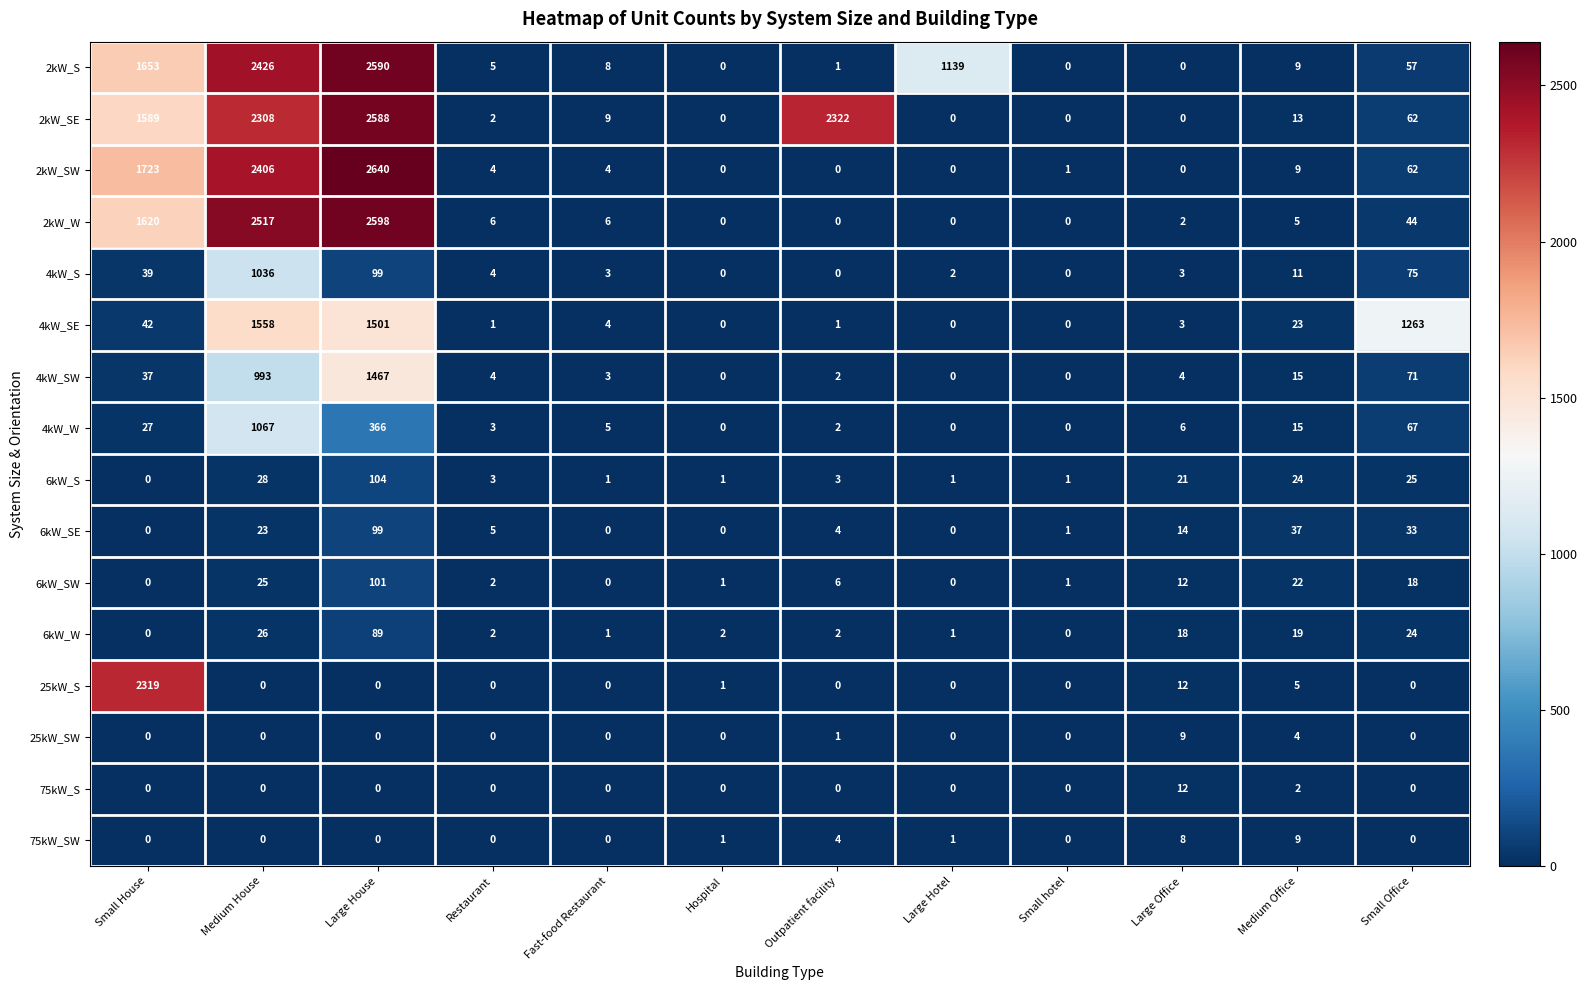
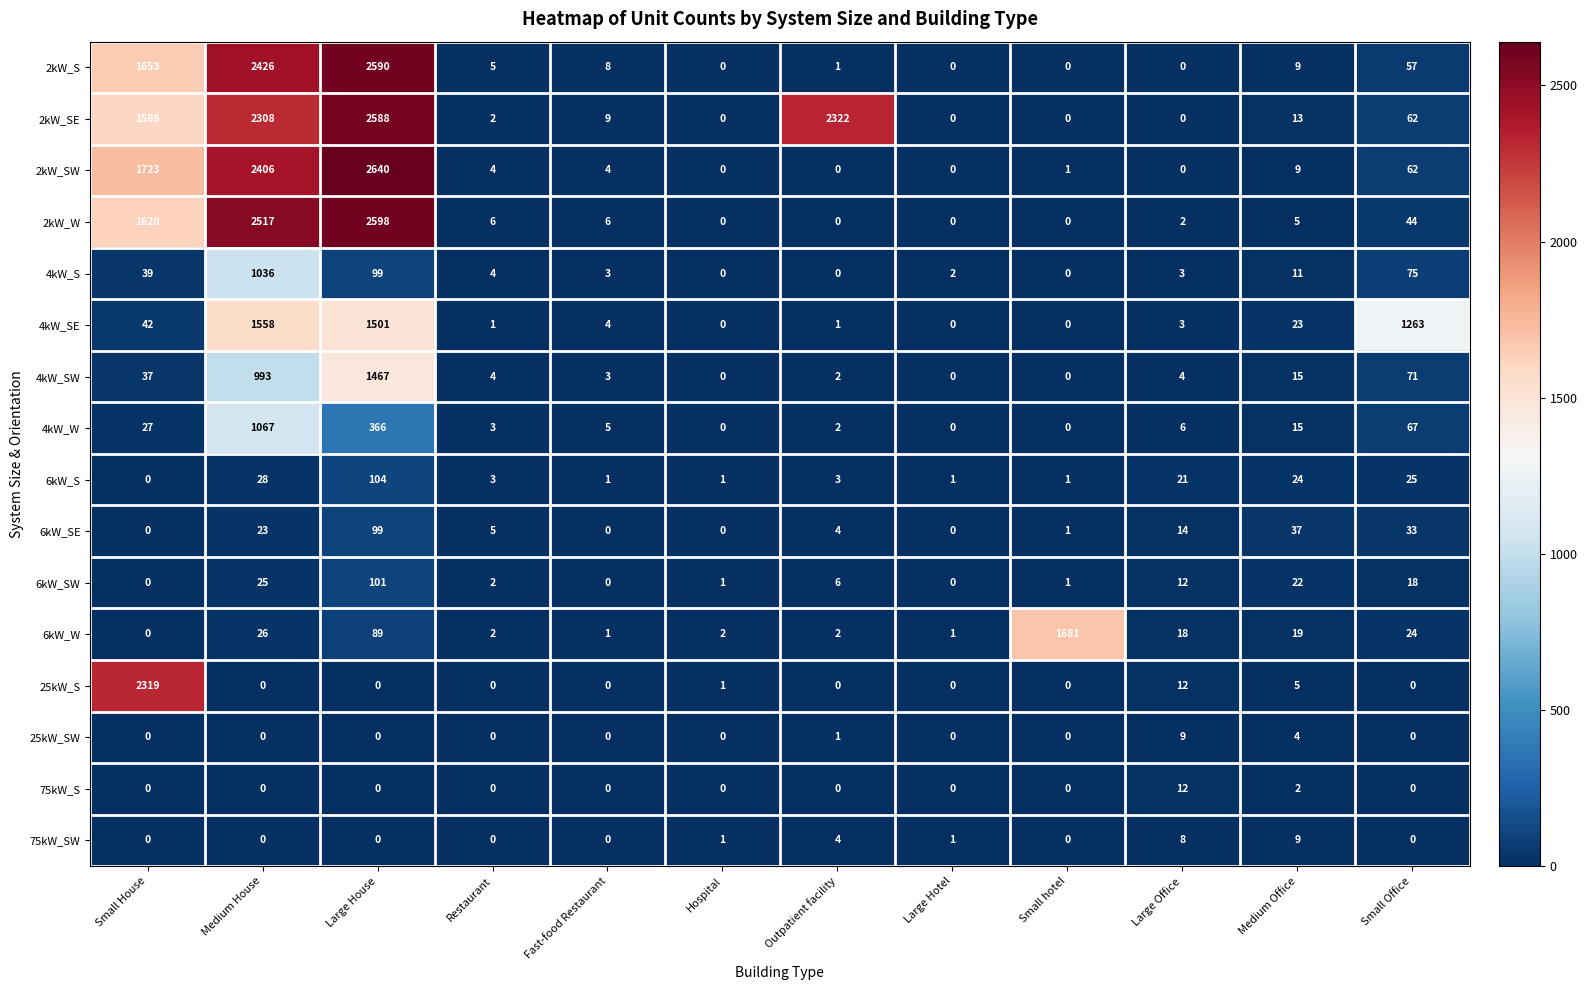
  {
    "2kW_S": {
      "Small House": 1653,
      "Medium House": 2426,
      "Large House": 2590,
      "Restaurant": 5,
      "Fast-food Restaurant": 8,
      "Hospital": 0,
      "Outpatient facility": 1,
-     "Large Hotel": 1139,
+     "Large Hotel": 0,
      "Small hotel": 0,
      "Large Office": 0,
      "Medium Office": 9,
      "Small Office": 57
    },
    "2kW_SE": {
      "Small House": 1589,
      "Medium House": 2308,
      "Large House": 2588,
      "Restaurant": 2,
      "Fast-food Restaurant": 9,
      "Hospital": 0,
      "Outpatient facility": 2322,
      "Large Hotel": 0,
      "Small hotel": 0,
      "Large Office": 0,
      "Medium Office": 13,
      "Small Office": 62
    },
    "2kW_SW": {
      "Small House": 1723,
      "Medium House": 2406,
      "Large House": 2640,
      "Restaurant": 4,
      "Fast-food Restaurant": 4,
      "Hospital": 0,
      "Outpatient facility": 0,
      "Large Hotel": 0,
      "Small hotel": 1,
      "Large Office": 0,
      "Medium Office": 9,
      "Small Office": 62
    },
    "2kW_W": {
      "Small House": 1620,
      "Medium House": 2517,
      "Large House": 2598,
      "Restaurant": 6,
      "Fast-food Restaurant": 6,
      "Hospital": 0,
      "Outpatient facility": 0,
      "Large Hotel": 0,
      "Small hotel": 0,
      "Large Office": 2,
      "Medium Office": 5,
      "Small Office": 44
    },
    "4kW_S": {
      "Small House": 39,
      "Medium House": 1036,
      "Large House": 99,
      "Restaurant": 4,
      "Fast-food Restaurant": 3,
      "Hospital": 0,
      "Outpatient facility": 0,
      "Large Hotel": 2,
      "Small hotel": 0,
      "Large Office": 3,
      "Medium Office": 11,
      "Small Office": 75
    },
    "4kW_SE": {
      "Small House": 42,
      "Medium House": 1558,
      "Large House": 1501,
      "Restaurant": 1,
      "Fast-food Restaurant": 4,
      "Hospital": 0,
      "Outpatient facility": 1,
      "Large Hotel": 0,
      "Small hotel": 0,
      "Large Office": 3,
      "Medium Office": 23,
      "Small Office": 1263
    },
    "4kW_SW": {
      "Small House": 37,
      "Medium House": 993,
      "Large House": 1467,
      "Restaurant": 4,
      "Fast-food Restaurant": 3,
      "Hospital": 0,
      "Outpatient facility": 2,
      "Large Hotel": 0,
      "Small hotel": 0,
      "Large Office": 4,
      "Medium Office": 15,
      "Small Office": 71
    },
    "4kW_W": {
      "Small House": 27,
      "Medium House": 1067,
      "Large House": 366,
      "Restaurant": 3,
      "Fast-food Restaurant": 5,
      "Hospital": 0,
      "Outpatient facility": 2,
      "Large Hotel": 0,
      "Small hotel": 0,
      "Large Office": 6,
      "Medium Office": 15,
      "Small Office": 67
    },
    "6kW_S": {
      "Small House": 0,
      "Medium House": 28,
      "Large House": 104,
      "Restaurant": 3,
      "Fast-food Restaurant": 1,
      "Hospital": 1,
      "Outpatient facility": 3,
      "Large Hotel": 1,
      "Small hotel": 1,
      "Large Office": 21,
      "Medium Office": 24,
      "Small Office": 25
    },
    "6kW_SE": {
      "Small House": 0,
      "Medium House": 23,
      "Large House": 99,
      "Restaurant": 5,
      "Fast-food Restaurant": 0,
      "Hospital": 0,
      "Outpatient facility": 4,
      "Large Hotel": 0,
      "Small hotel": 1,
      "Large Office": 14,
      "Medium Office": 37,
      "Small Office": 33
    },
    "6kW_SW": {
      "Small House": 0,
      "Medium House": 25,
      "Large House": 101,
      "Restaurant": 2,
      "Fast-food Restaurant": 0,
      "Hospital": 1,
      "Outpatient facility": 6,
      "Large Hotel": 0,
      "Small hotel": 1,
      "Large Office": 12,
      "Medium Office": 22,
      "Small Office": 18
    },
    "6kW_W": {
      "Small House": 0,
      "Medium House": 26,
      "Large House": 89,
      "Restaurant": 2,
      "Fast-food Restaurant": 1,
      "Hospital": 2,
      "Outpatient facility": 2,
      "Large Hotel": 1,
-     "Small hotel": 0,
+     "Small hotel": 1681,
      "Large Office": 18,
      "Medium Office": 19,
      "Small Office": 24
    },
    "25kW_S": {
      "Small House": 2319,
      "Medium House": 0,
      "Large House": 0,
      "Restaurant": 0,
      "Fast-food Restaurant": 0,
      "Hospital": 1,
      "Outpatient facility": 0,
      "Large Hotel": 0,
      "Small hotel": 0,
      "Large Office": 12,
      "Medium Office": 5,
      "Small Office": 0
    },
    "25kW_SW": {
      "Small House": 0,
      "Medium House": 0,
      "Large House": 0,
      "Restaurant": 0,
      "Fast-food Restaurant": 0,
      "Hospital": 0,
      "Outpatient facility": 1,
      "Large Hotel": 0,
      "Small hotel": 0,
      "Large Office": 9,
      "Medium Office": 4,
      "Small Office": 0
    },
    "75kW_S": {
      "Small House": 0,
      "Medium House": 0,
      "Large House": 0,
      "Restaurant": 0,
      "Fast-food Restaurant": 0,
      "Hospital": 0,
      "Outpatient facility": 0,
      "Large Hotel": 0,
      "Small hotel": 0,
      "Large Office": 12,
      "Medium Office": 2,
      "Small Office": 0
    },
    "75kW_SW": {
      "Small House": 0,
      "Medium House": 0,
      "Large House": 0,
      "Restaurant": 0,
      "Fast-food Restaurant": 0,
      "Hospital": 1,
      "Outpatient facility": 4,
      "Large Hotel": 1,
      "Small hotel": 0,
      "Large Office": 8,
      "Medium Office": 9,
      "Small Office": 0
    }
  }
